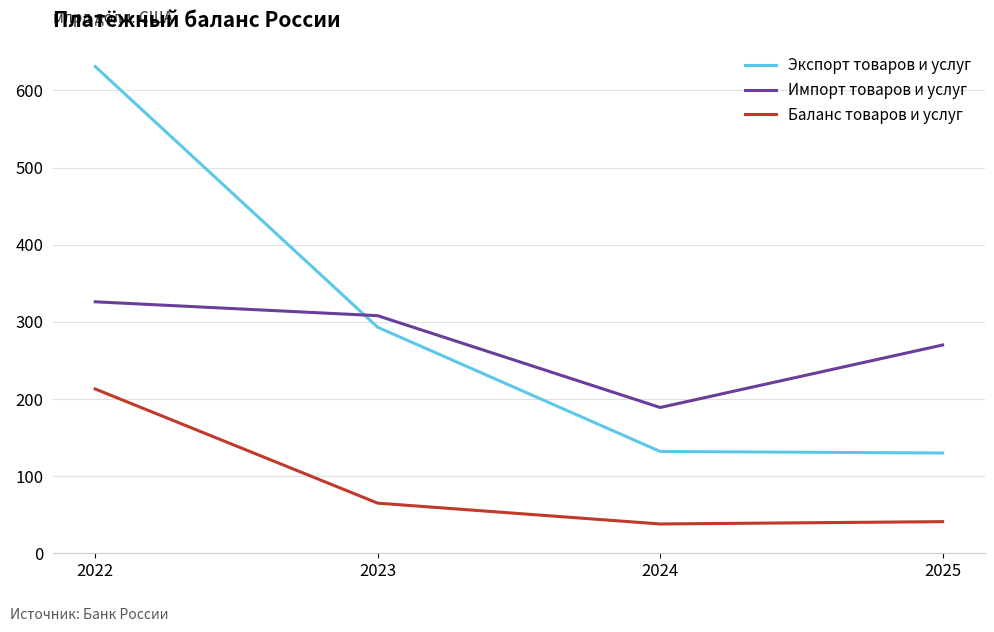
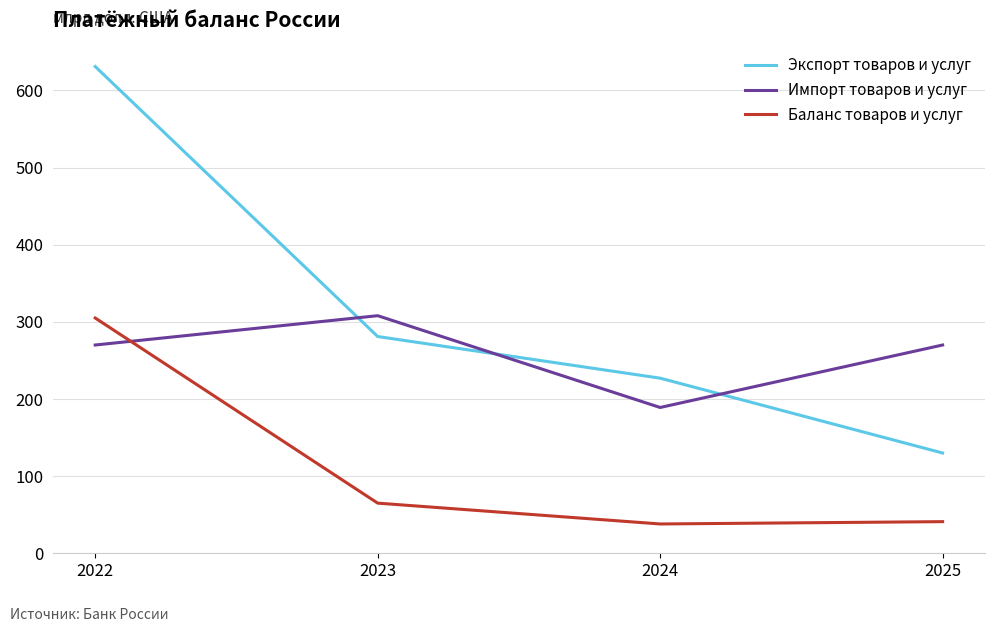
  {
    "Экспорт товаров и услуг": {
      "2022": 630,
-     "2023": 290,
-     "2024": 130,
+     "2023": 280,
+     "2024": 230,
      "2025": 130
    },
    "Импорт товаров и услуг": {
-     "2022": 330,
+     "2022": 270,
      "2023": 310,
      "2024": 190,
      "2025": 270
    },
    "Баланс товаров и услуг": {
-     "2022": 210,
+     "2022": 310,
      "2023": 70,
      "2024": 40,
      "2025": 40
    }
  }
